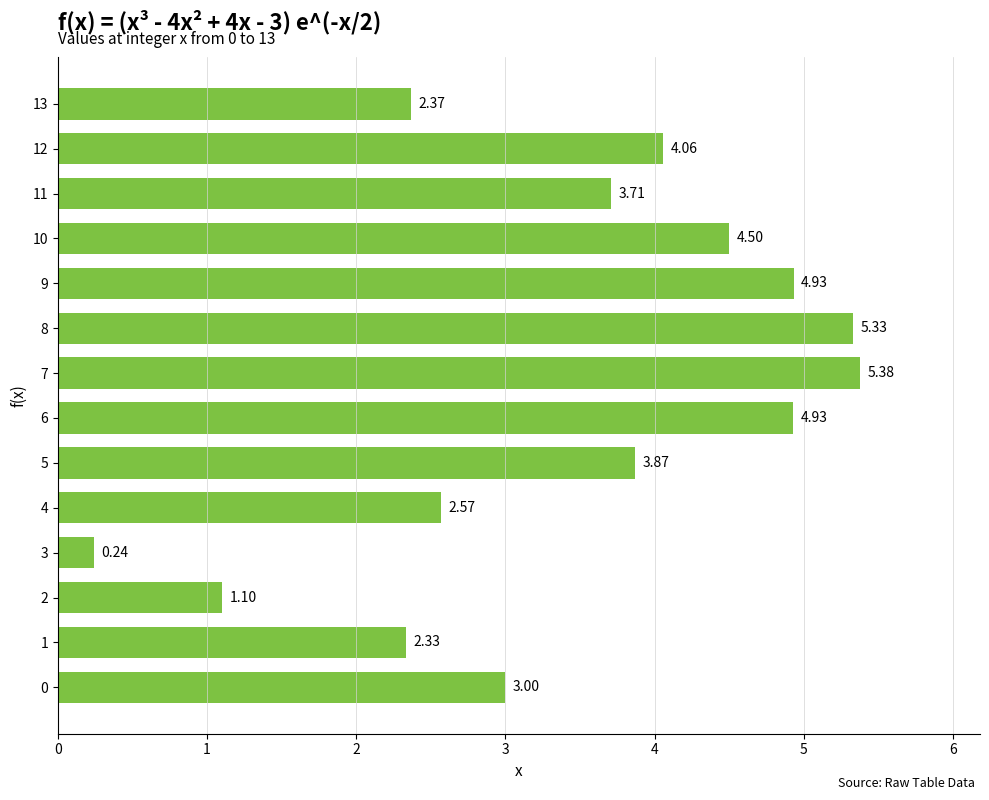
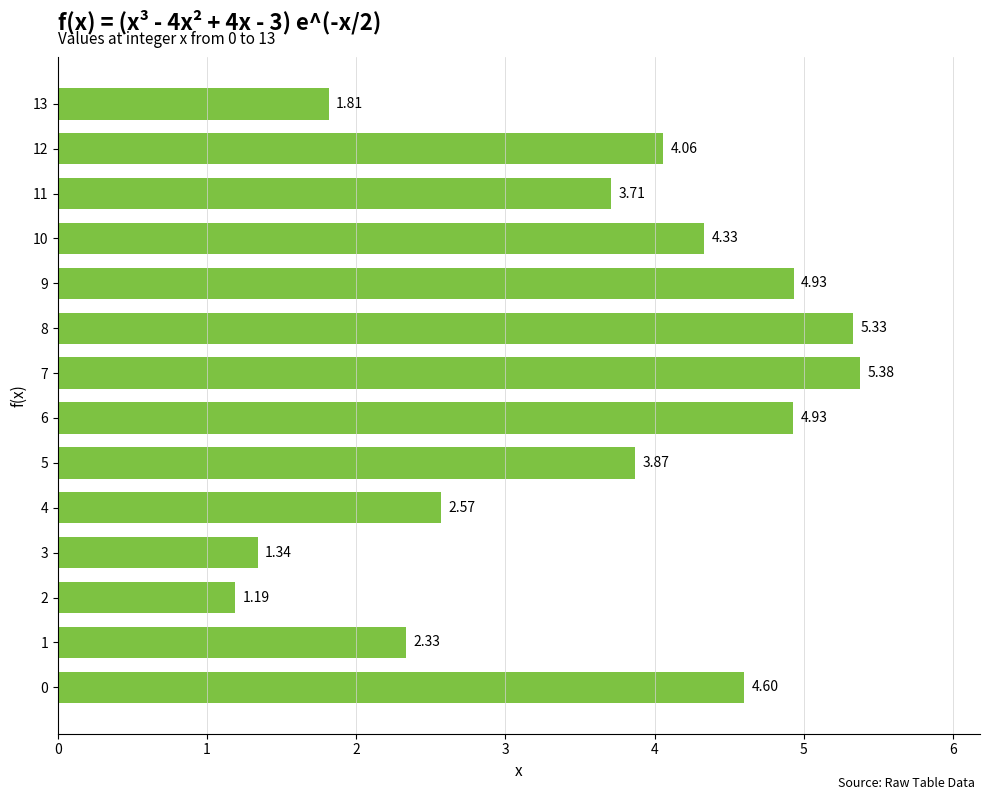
  {
-   "13": 2.37,
+   "13": 1.81,
    "12": 4.06,
    "11": 3.71,
-   "10": 4.50,
+   "10": 4.33,
    "9": 4.93,
    "8": 5.33,
    "7": 5.38,
    "6": 4.93,
    "5": 3.87,
    "4": 2.57,
-   "3": 0.24,
-   "2": 1.10,
+   "3": 1.34,
+   "2": 1.19,
    "1": 2.33,
-   "0": 3.00
+   "0": 4.60
  }
